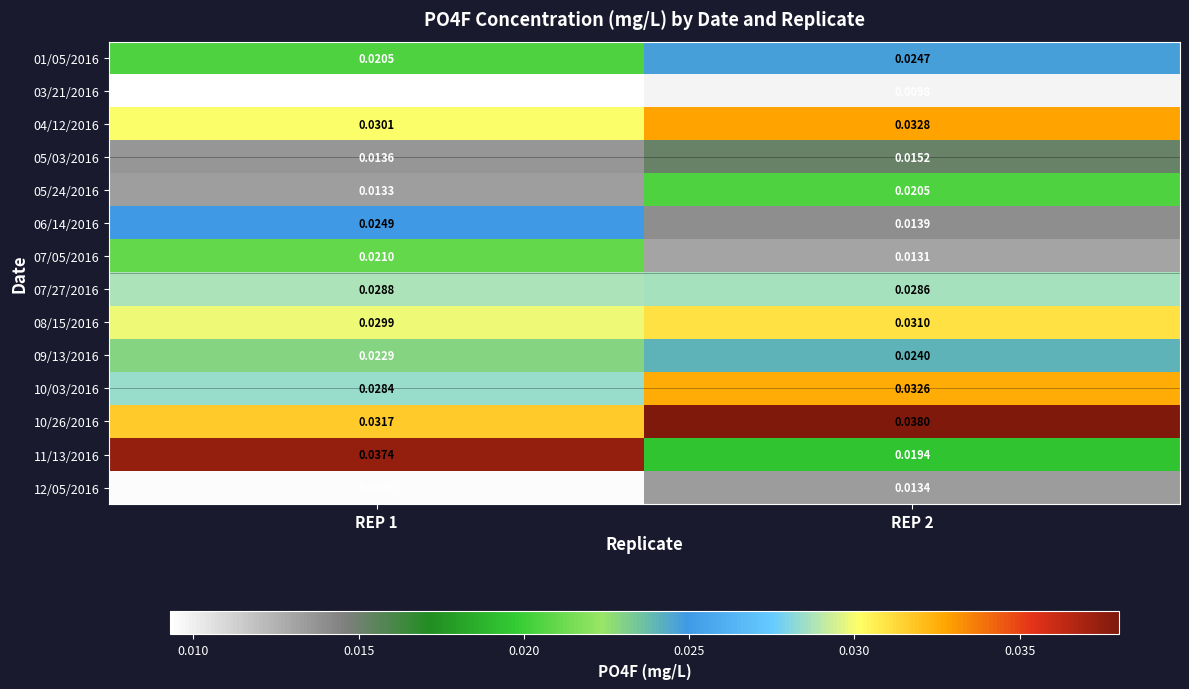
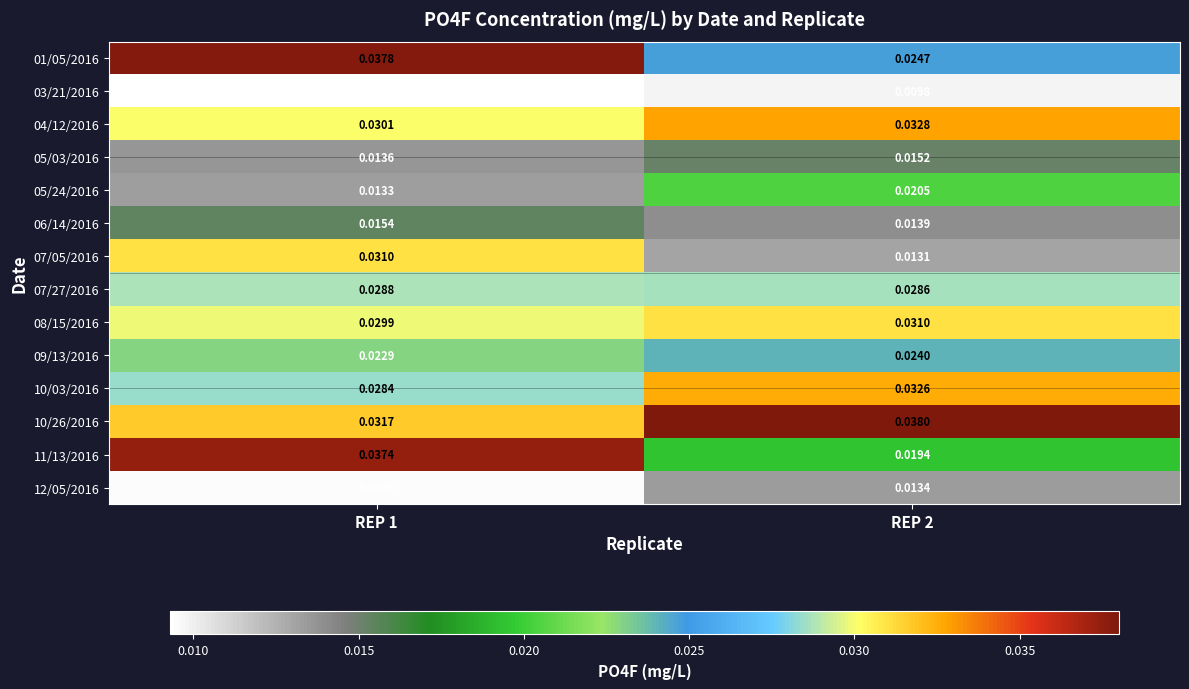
  {
    "01/05/2016": {
-     "REP 1": 0.0205,
+     "REP 1": 0.0378,
      "REP 2": 0.0247
    },
    "04/12/2016": {
      "REP 1": 0.0301,
      "REP 2": 0.0328
    },
    "05/03/2016": {
      "REP 1": 0.0136,
      "REP 2": 0.0152
    },
    "05/24/2016": {
      "REP 1": 0.0133,
      "REP 2": 0.0205
    },
    "06/14/2016": {
-     "REP 1": 0.0249,
+     "REP 1": 0.0154,
      "REP 2": 0.0139
    },
    "07/05/2016": {
-     "REP 1": 0.0210,
+     "REP 1": 0.0310,
      "REP 2": 0.0131
    },
    "07/27/2016": {
      "REP 1": 0.0288,
      "REP 2": 0.0286
    },
    "08/15/2016": {
      "REP 1": 0.0299,
      "REP 2": 0.0310
    },
    "09/13/2016": {
      "REP 1": 0.0229,
      "REP 2": 0.0240
    },
    "10/03/2016": {
      "REP 1": 0.0284,
      "REP 2": 0.0326
    },
    "10/26/2016": {
      "REP 1": 0.0317,
      "REP 2": 0.0380
    },
    "11/13/2016": {
      "REP 1": 0.0374,
      "REP 2": 0.0194
    },
    "12/05/2016": {
      "REP 2": 0.0134
    }
  }
